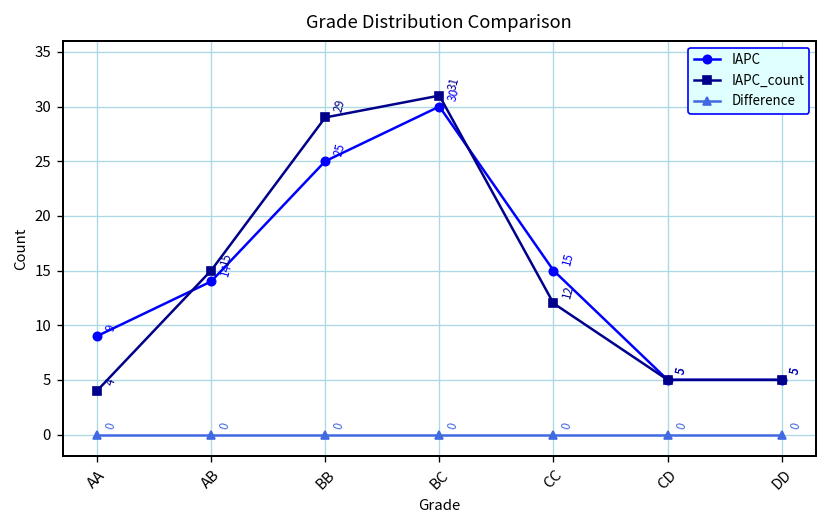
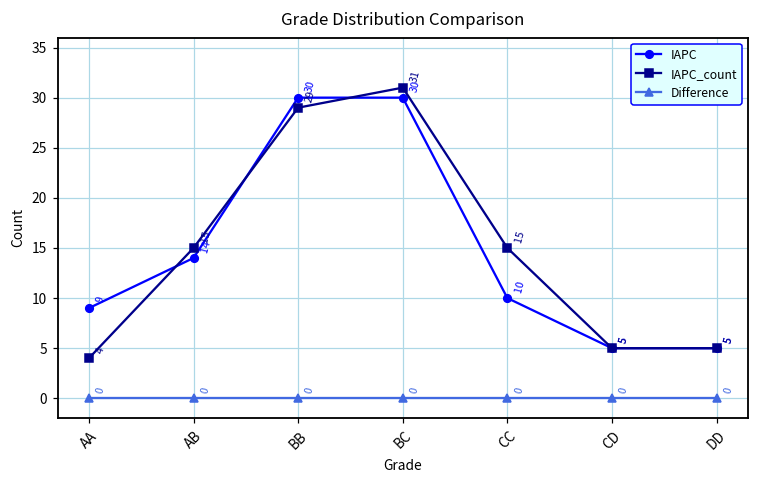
  {
    "IAPC": {
      "AA": 9,
-     "BB": 25,
-     "CC": 15
+     "BB": 30,
+     "CC": 10
    },
    "IAPC_count": {
      "AA": 4,
      "BB": 29,
-     "CC": 12
+     "CC": 15
    },
    "Difference": {
      "AA": 0,
      "AB": 0,
      "BB": 0,
      "BC": 0,
      "CC": 0,
      "CD": 0,
      "DD": 0
    }
  }
